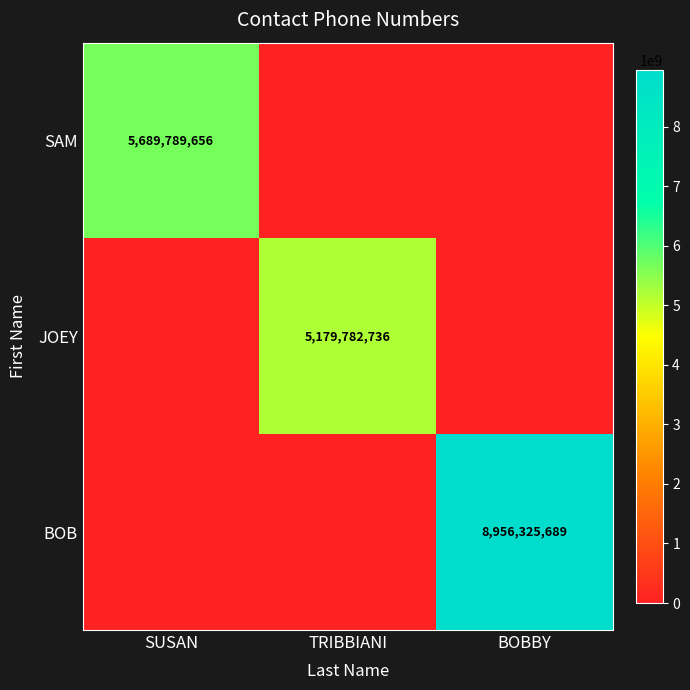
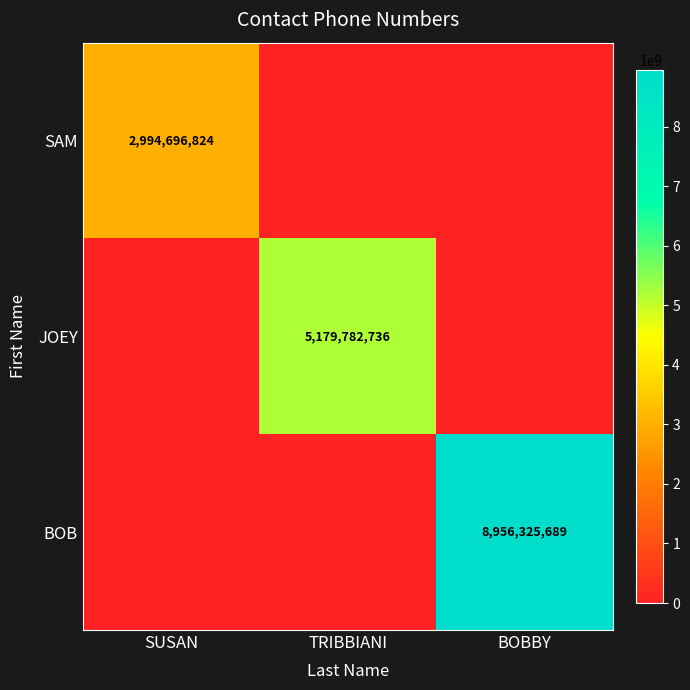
  {
    "SAM": {
-     "SUSAN": "5,689,789,656"
+     "SUSAN": "2,994,696,824"
    },
    "JOEY": {
      "TRIBBIANI": "5,179,782,736"
    },
    "BOB": {
      "BOBBY": "8,956,325,689"
    }
  }
